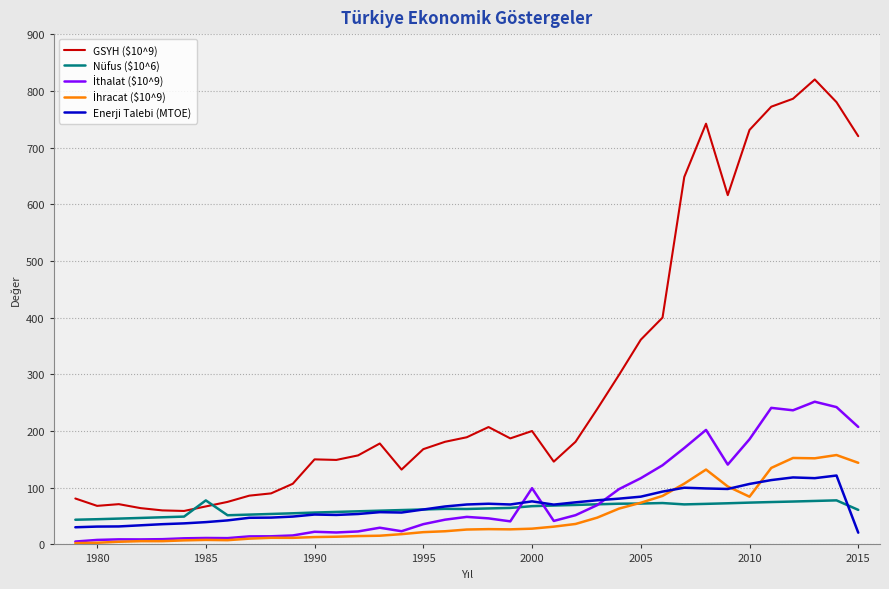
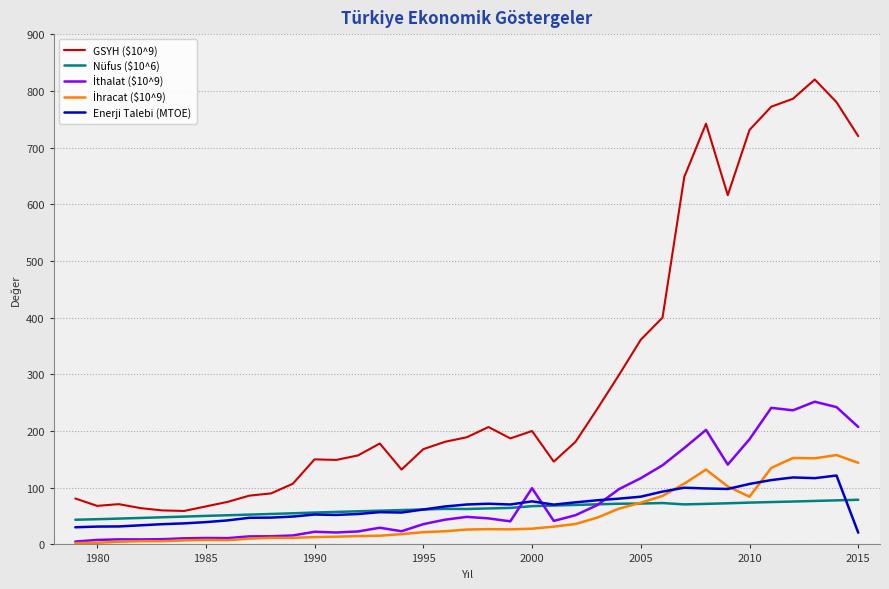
  {
    "GSYH ($10^9)": {
      "1980": 70,
      "1985": 70,
      "1990": 150,
      "1995": 170,
      "2000": 200,
      "2005": 360,
      "2010": 730,
      "2015": 720
    },
    "Nüfus ($10^6)": {
      "1980": 40,
-     "1985": 80,
+     "1985": 50,
      "2000": 70,
      "2010": 70,
-     "2015": 60
+     "2015": 80
    },
    "İthalat ($10^9)": {
      "1980": 10,
      "1990": 20,
      "1995": 40,
      "2000": 100,
      "2005": 120,
      "2010": 190,
      "2015": 210
    },
    "İhracat ($10^9)": {
      "1980": 0,
      "1990": 10,
      "1995": 20,
      "2000": 30,
      "2010": 80,
      "2015": 140
    },
    "Enerji Talebi (MTOE)": {
      "1980": 30,
      "1985": 40,
      "2000": 80,
      "2005": 80,
      "2010": 110,
      "2015": 20
    }
  }
